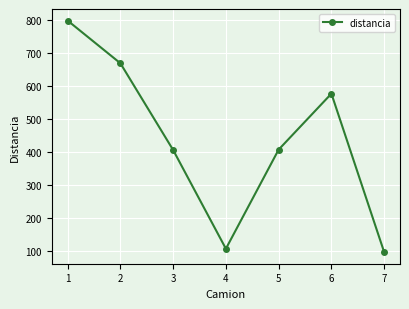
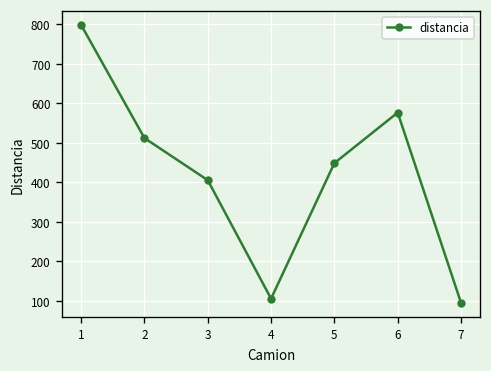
  {
    "1": 800,
-   "2": 670,
+   "2": 510,
    "3": 410,
    "4": 110,
-   "5": 410,
+   "5": 450,
    "6": 580,
    "7": 100
  }
